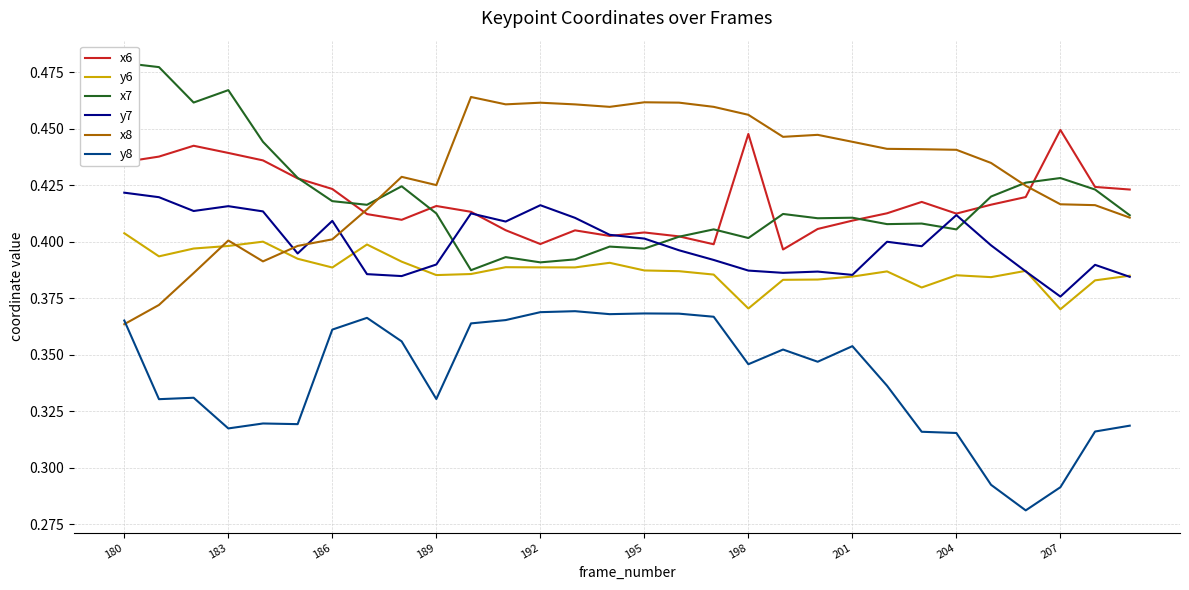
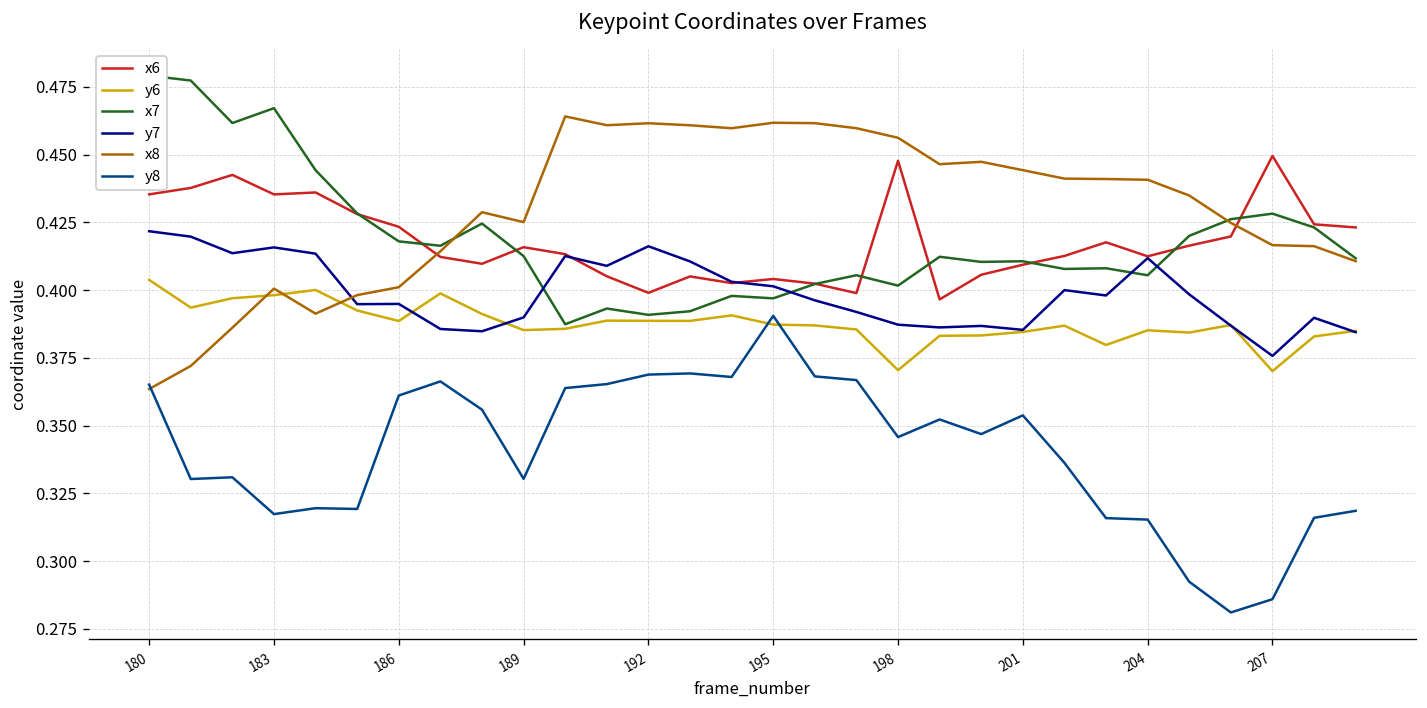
  {
    "x6": {
-     "183": 0.439,
+     "183": 0.435,
      "186": 0.423,
      "189": 0.416,
      "192": 0.399,
      "195": 0.404,
      "198": 0.448,
      "201": 0.409,
      "207": 0.449
    },
    "y6": {
      "180": 0.404,
      "183": 0.398,
      "186": 0.389,
      "189": 0.385,
      "192": 0.389,
      "195": 0.387,
      "198": 0.370,
      "204": 0.385,
      "207": 0.370
    },
    "x7": {
      "183": 0.467,
      "186": 0.418,
      "189": 0.413,
      "192": 0.391,
      "195": 0.397,
      "198": 0.402,
      "201": 0.411,
      "204": 0.405,
      "207": 0.428
    },
    "y7": {
      "180": 0.422,
      "183": 0.416,
-     "186": 0.409,
+     "186": 0.395,
      "189": 0.390,
      "192": 0.416,
      "195": 0.401,
      "198": 0.387,
      "207": 0.376
    },
    "x8": {
      "180": 0.363,
      "183": 0.401,
      "186": 0.401,
      "189": 0.425,
      "192": 0.462,
      "195": 0.462,
      "198": 0.456,
      "201": 0.444,
      "204": 0.441,
      "207": 0.417
    },
    "y8": {
      "180": 0.365,
      "183": 0.317,
      "186": 0.361,
      "189": 0.330,
      "192": 0.369,
-     "195": 0.368,
+     "195": 0.390,
      "198": 0.346,
      "201": 0.354,
      "204": 0.315,
-     "207": 0.291
+     "207": 0.286
    }
  }
